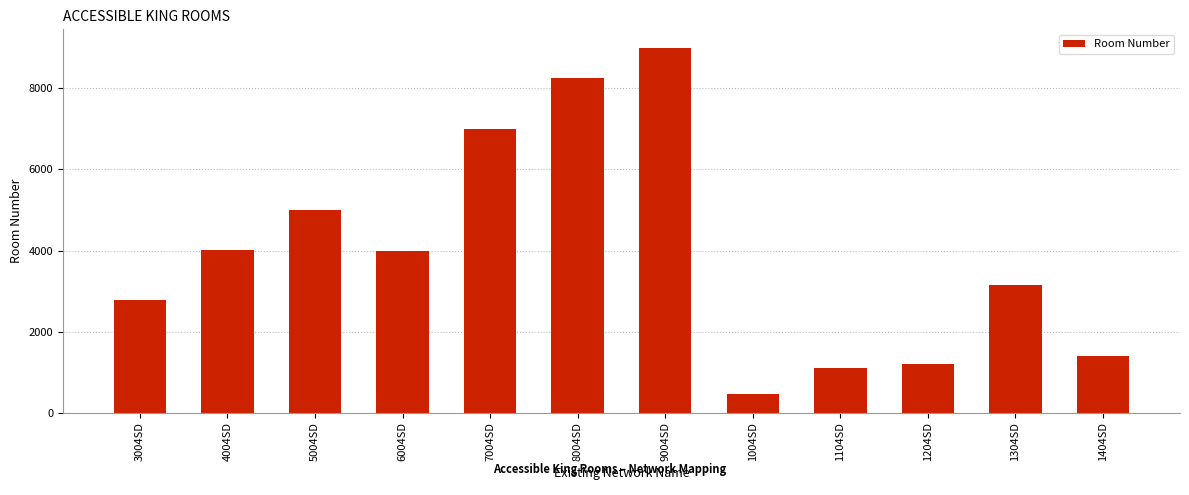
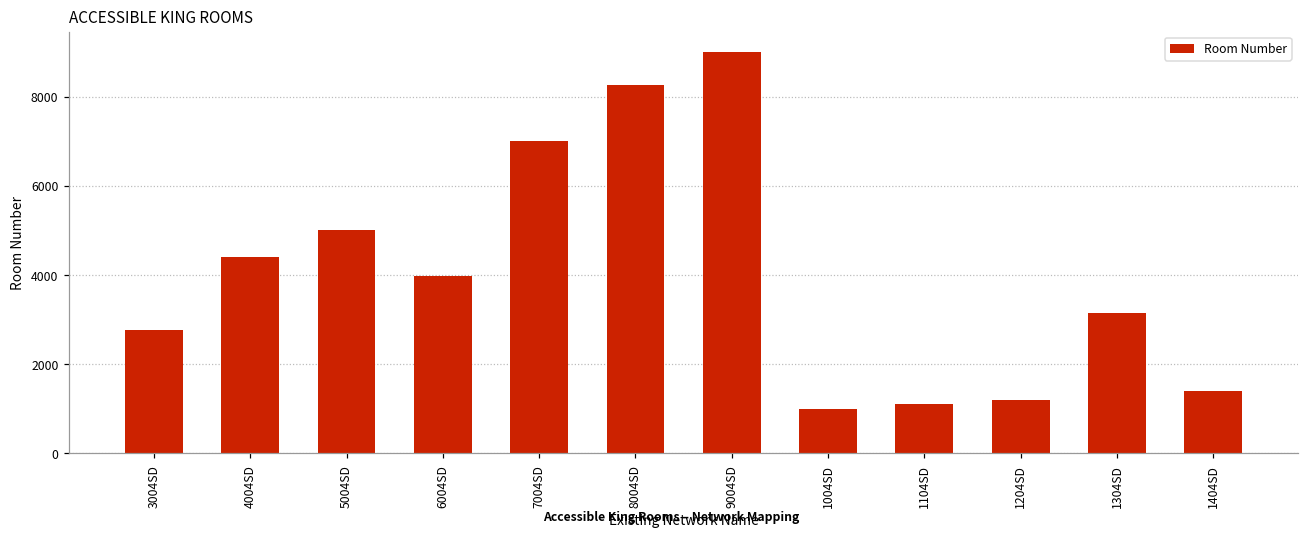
  {
    "3004SD": 2800,
-   "4004SD": 4000,
+   "4004SD": 4400,
    "5004SD": 5000,
    "6004SD": 4000,
    "7004SD": 7000,
    "8004SD": 8300,
    "9004SD": 9000,
-   "1004SD": 500,
+   "1004SD": 1000,
    "1104SD": 1100,
    "1204SD": 1200,
    "1304SD": 3100,
    "1404SD": 1400
  }
